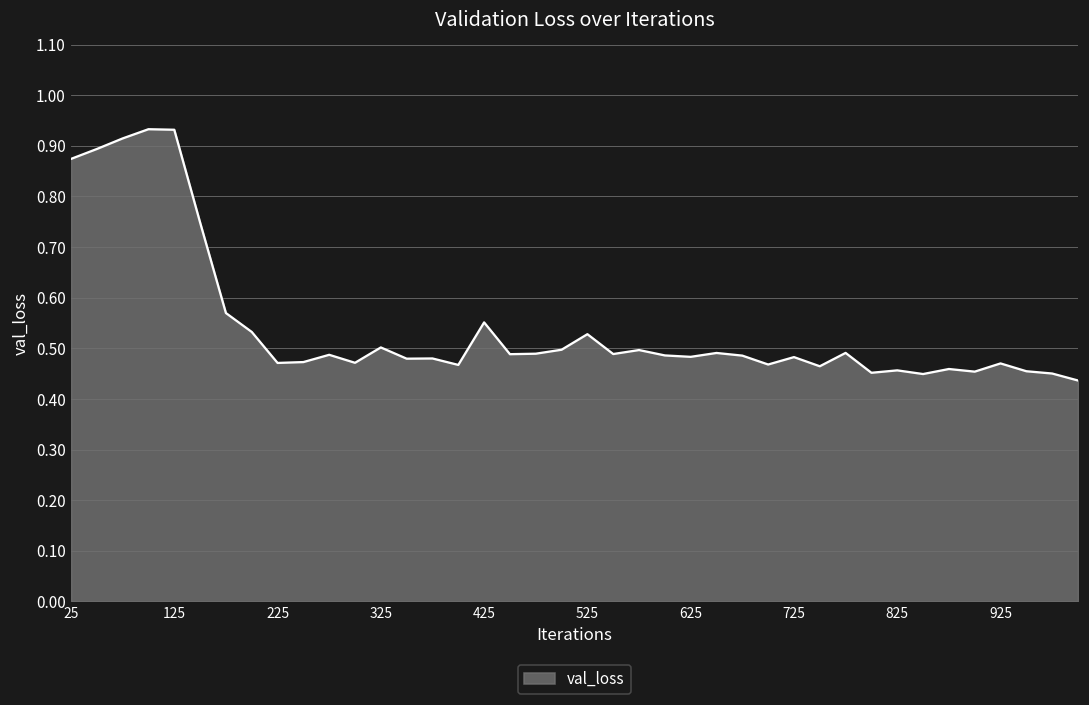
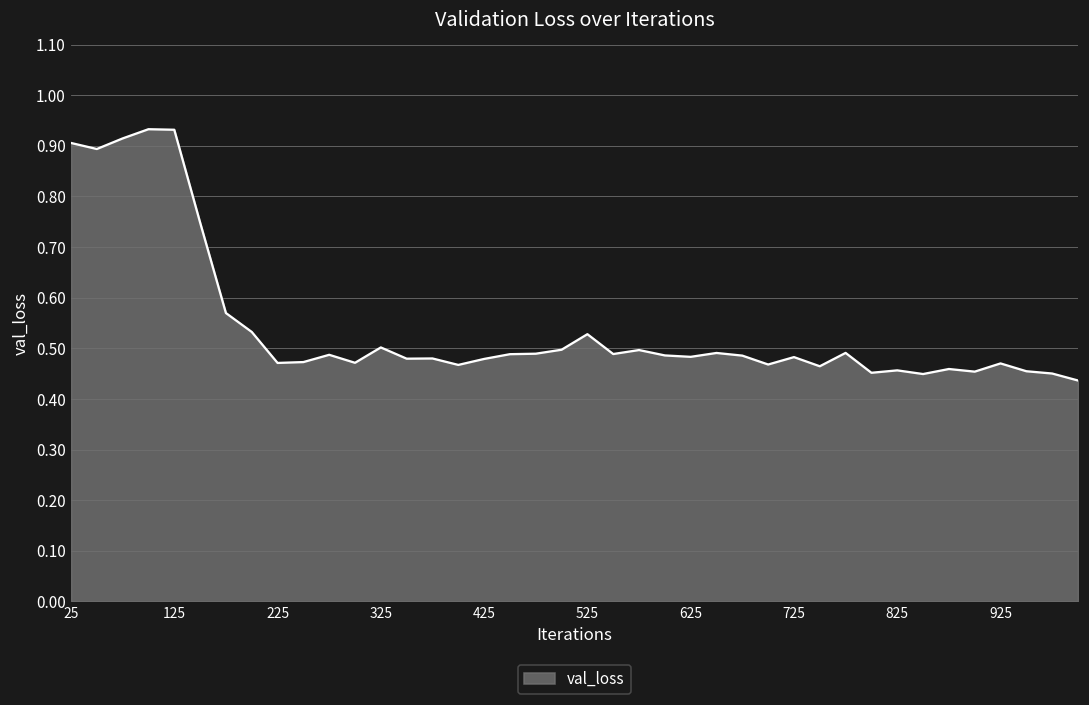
  {
-   "25": 0.87,
+   "25": 0.91,
    "125": 0.93,
    "225": 0.47,
    "325": 0.50,
-   "425": 0.55,
+   "425": 0.48,
    "525": 0.53,
    "625": 0.48,
    "725": 0.48,
    "825": 0.46,
    "925": 0.47
  }
